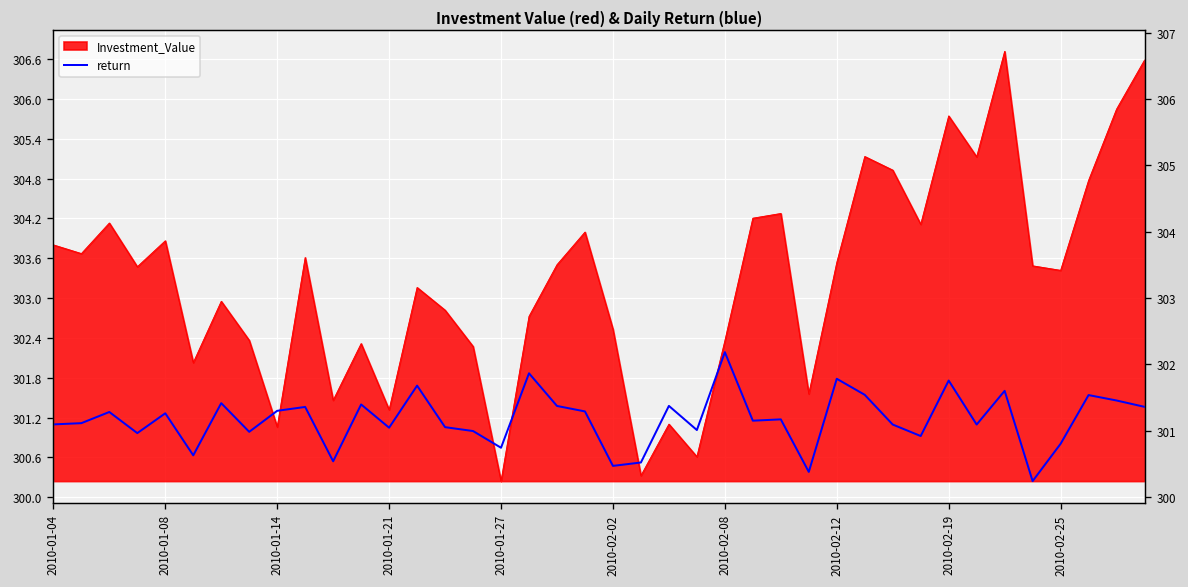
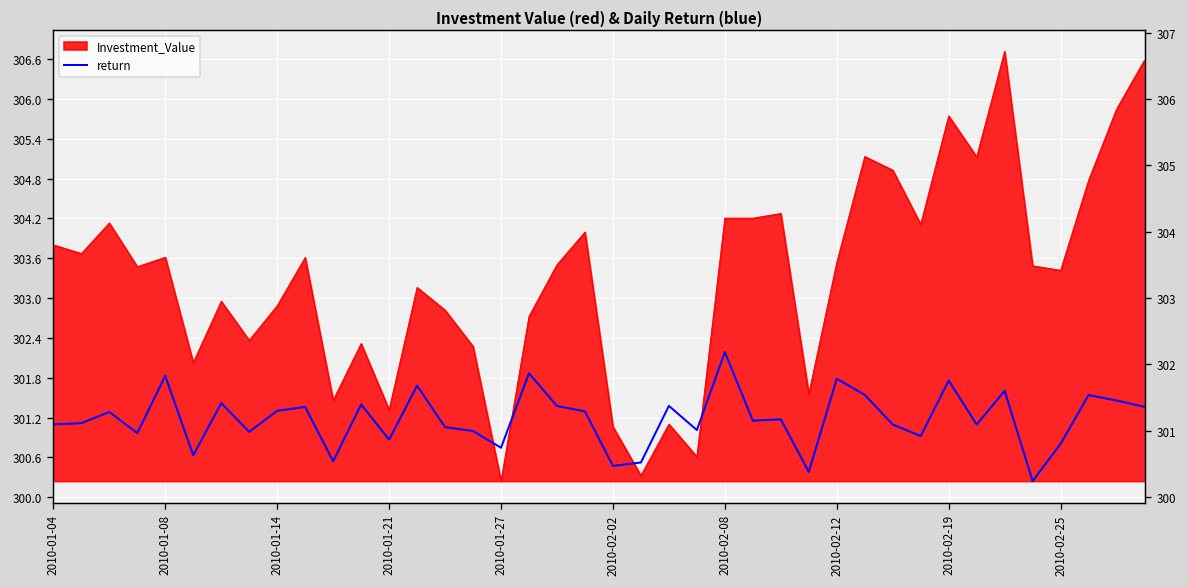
  {
    "Investment_Value": {
      "2010-01-04": 303.8,
-     "2010-01-08": 303.9,
-     "2010-01-14": 301.1,
+     "2010-01-08": 303.6,
+     "2010-01-14": 302.9,
      "2010-01-21": 301.3,
      "2010-01-27": 300.2,
-     "2010-02-02": 302.5,
-     "2010-02-08": 302.4,
+     "2010-02-02": 301.1,
+     "2010-02-08": 304.2,
      "2010-02-12": 303.5,
      "2010-02-19": 305.7,
      "2010-02-25": 303.4
    },
    "return": {
      "2010-01-04": 301.1,
-     "2010-01-08": 301.3,
+     "2010-01-08": 301.8,
      "2010-01-14": 301.3,
-     "2010-01-21": 301.0,
+     "2010-01-21": 300.9,
      "2010-01-27": 300.7,
      "2010-02-02": 300.5,
      "2010-02-08": 302.2,
      "2010-02-12": 301.8,
      "2010-02-19": 301.8,
      "2010-02-25": 300.8
    }
  }
